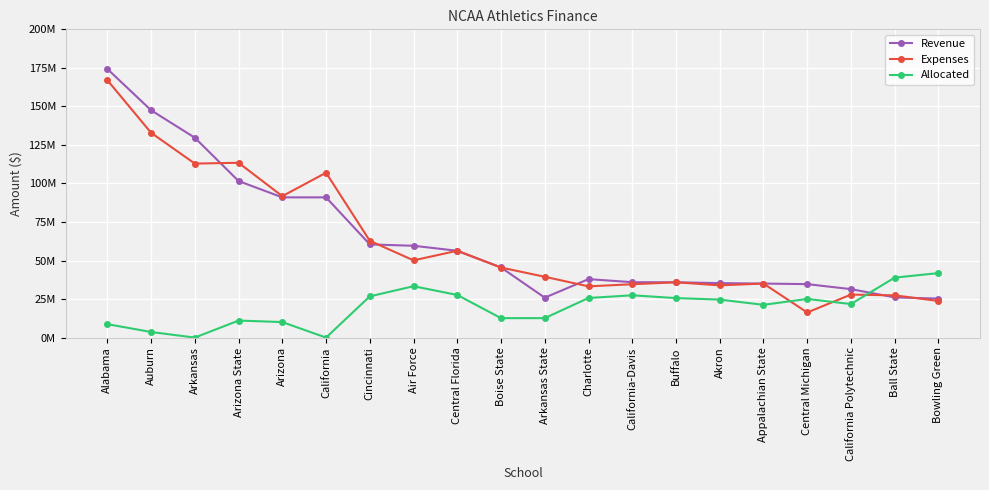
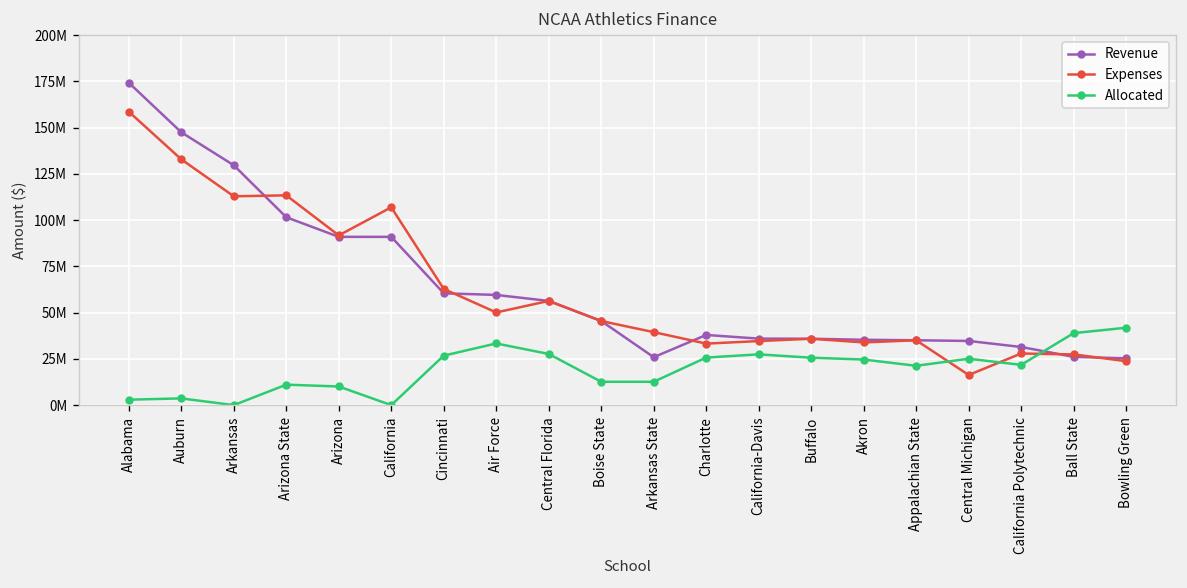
  {
    "Revenue": {
      "Alabama": 174000000,
      "Auburn": 148000000,
      "Arkansas": 130000000,
      "Arizona State": 102000000,
      "California": 91000000,
      "Cincinnati": 60000000,
      "Air Force": 60000000,
      "Arkansas State": 26000000,
      "Charlotte": 38000000,
      "Central Michigan": 35000000,
      "California Polytechnic": 31000000
    },
    "Expenses": {
-     "Alabama": 167000000,
+     "Alabama": 159000000,
      "Auburn": 133000000,
      "Arkansas": 113000000,
      "Arizona State": 113000000,
      "California": 107000000,
      "Cincinnati": 63000000,
      "Air Force": 50000000,
      "Arkansas State": 39000000,
      "Charlotte": 33000000,
      "Central Michigan": 16000000,
      "California Polytechnic": 28000000
    },
    "Allocated": {
-     "Alabama": 9000000,
+     "Alabama": 3000000,
      "Auburn": 4000000,
      "Arkansas": 0,
      "Arizona State": 11000000,
      "Arizona": 10000000,
      "California": 0,
      "Cincinnati": 27000000,
      "Air Force": 33000000,
      "Central Florida": 28000000,
      "Boise State": 13000000,
      "Arkansas State": 13000000,
      "Charlotte": 26000000,
      "California-Davis": 27000000,
      "Buffalo": 26000000,
      "Akron": 25000000,
      "Appalachian State": 21000000,
      "Central Michigan": 25000000,
      "California Polytechnic": 22000000,
      "Ball State": 39000000,
      "Bowling Green": 42000000
    }
  }
